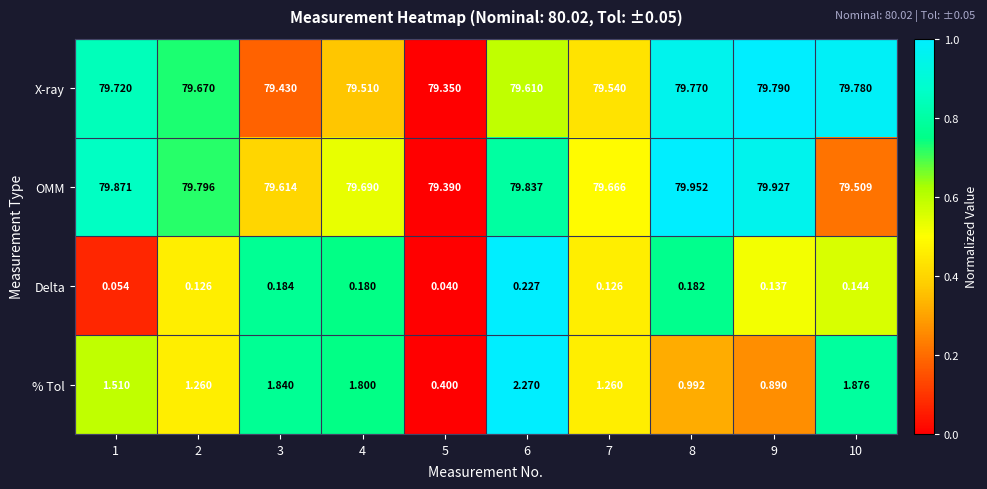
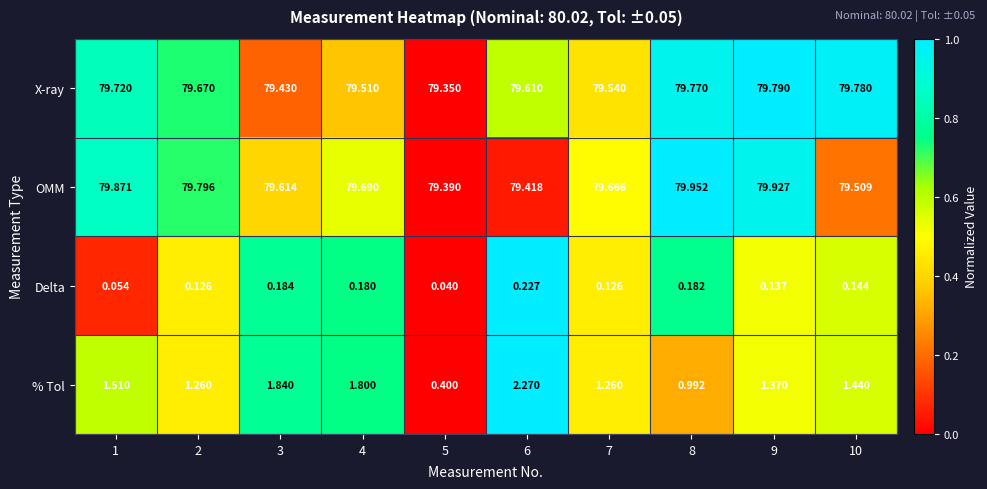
  {
    "X-ray": {
      "1": 79.720,
      "2": 79.670,
      "3": 79.430,
      "4": 79.510,
      "5": 79.350,
      "6": 79.610,
      "7": 79.540,
      "8": 79.770,
      "9": 79.790,
      "10": 79.780
    },
    "OMM": {
      "1": 79.871,
      "2": 79.796,
      "3": 79.614,
      "4": 79.690,
      "5": 79.390,
-     "6": 79.837,
+     "6": 79.418,
      "7": 79.666,
      "8": 79.952,
      "9": 79.927,
      "10": 79.509
    },
    "Delta": {
      "1": 0.054,
      "2": 0.126,
      "3": 0.184,
      "4": 0.180,
      "5": 0.040,
      "6": 0.227,
      "7": 0.126,
      "8": 0.182,
      "9": 0.137,
      "10": 0.144
    },
    "% Tol": {
      "1": 1.510,
      "2": 1.260,
      "3": 1.840,
      "4": 1.800,
      "5": 0.400,
      "6": 2.270,
      "7": 1.260,
      "8": 0.992,
-     "9": 0.890,
-     "10": 1.876
+     "9": 1.370,
+     "10": 1.440
    }
  }
